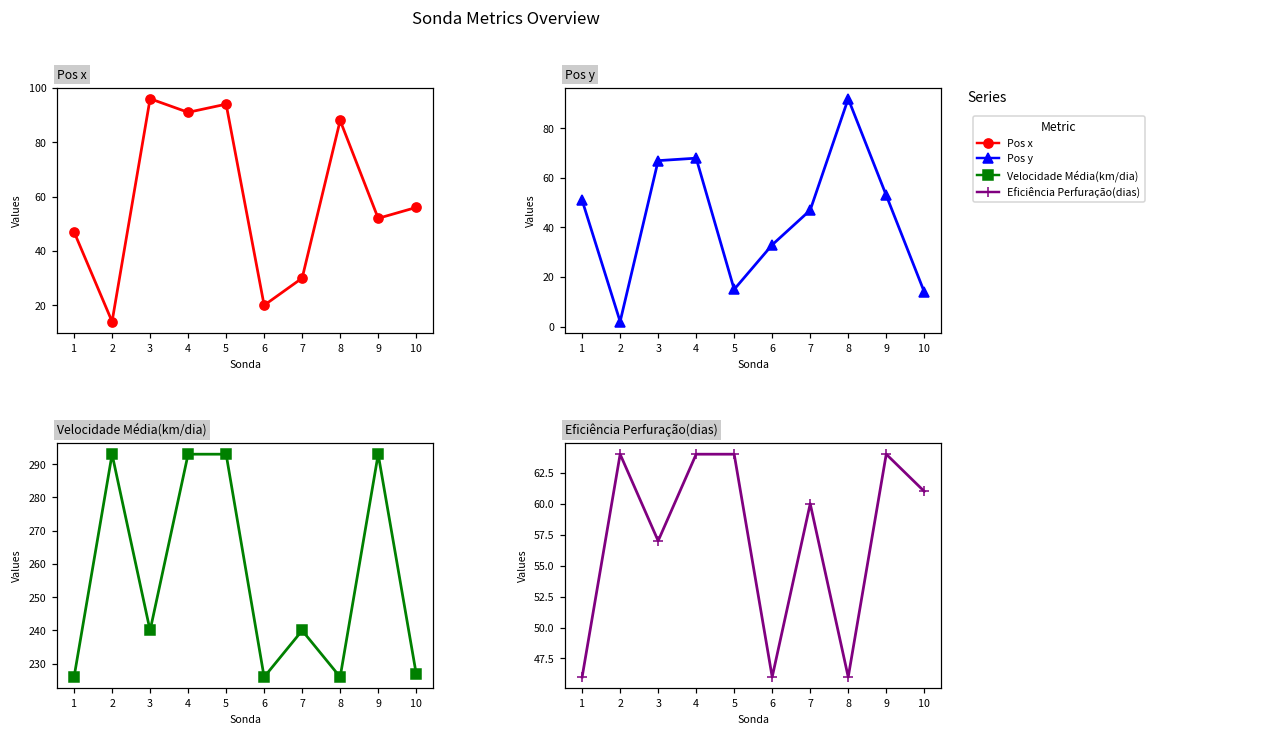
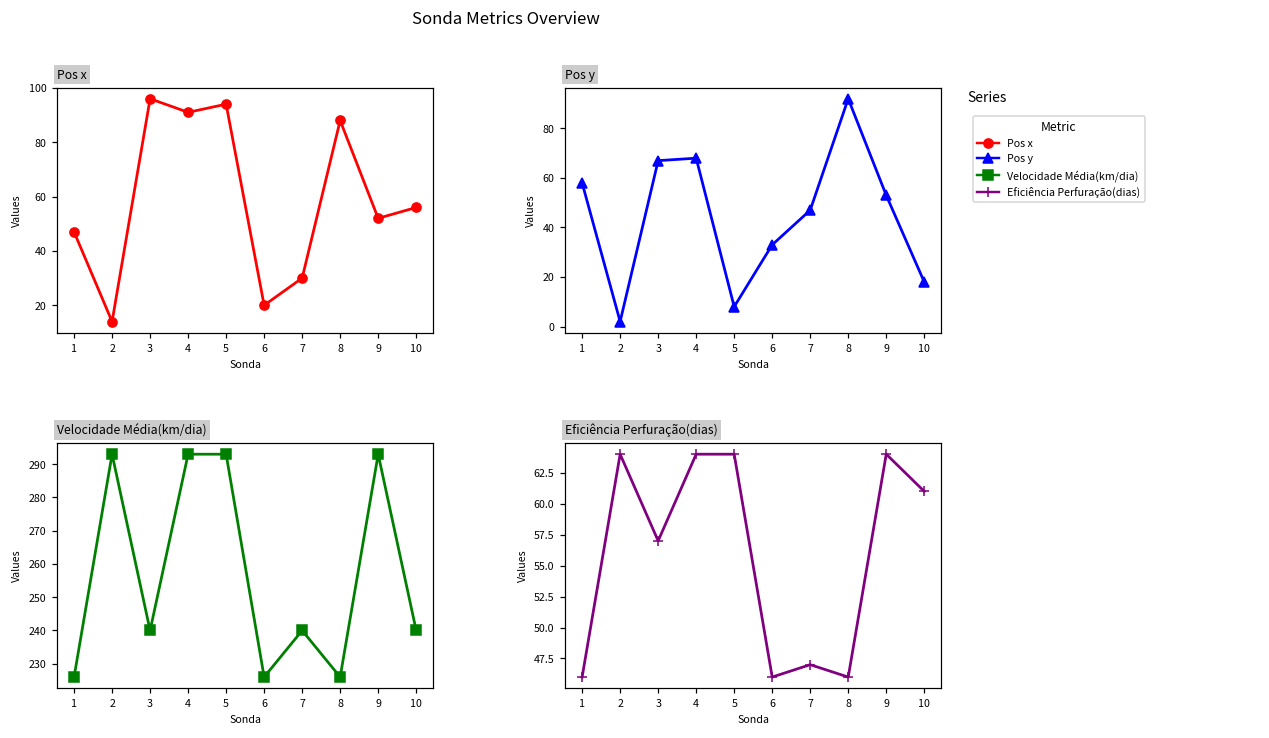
  {
    "Pos x": {
      "1": 47,
      "2": 14,
      "3": 96,
      "4": 91,
      "5": 94,
      "6": 20,
      "7": 30,
      "8": 88,
      "9": 52,
      "10": 56
    },
    "Pos y": {
-     "1": 51,
+     "1": 58,
      "2": 2,
      "3": 67,
      "4": 68,
-     "5": 15,
+     "5": 8,
      "6": 33,
      "7": 47,
      "8": 92,
      "9": 53,
-     "10": 14
+     "10": 18
    },
    "Velocidade Média(km/dia)": {
      "1": 226,
      "2": 293,
      "3": 240,
      "4": 293,
      "5": 293,
      "6": 226,
      "7": 240,
      "8": 226,
      "9": 293,
-     "10": 227
+     "10": 240
    },
    "Eficiência Perfuração(dias)": {
      "1": 46,
      "2": 64,
      "3": 57,
      "4": 64,
      "5": 64,
      "6": 46,
-     "7": 60,
+     "7": 47,
      "8": 46,
      "9": 64,
      "10": 61
    }
  }
